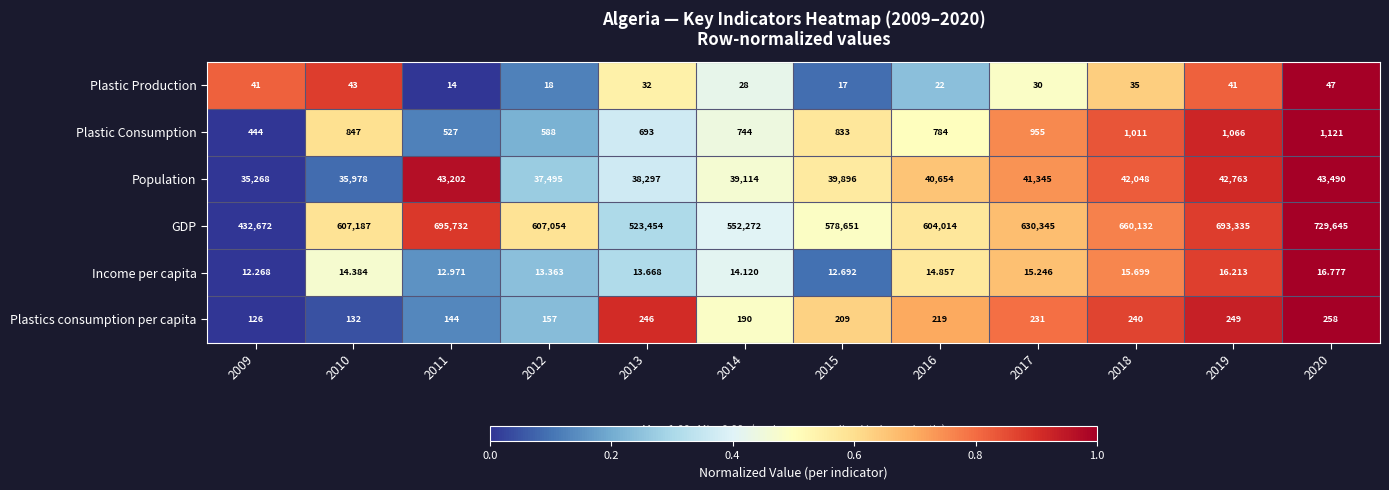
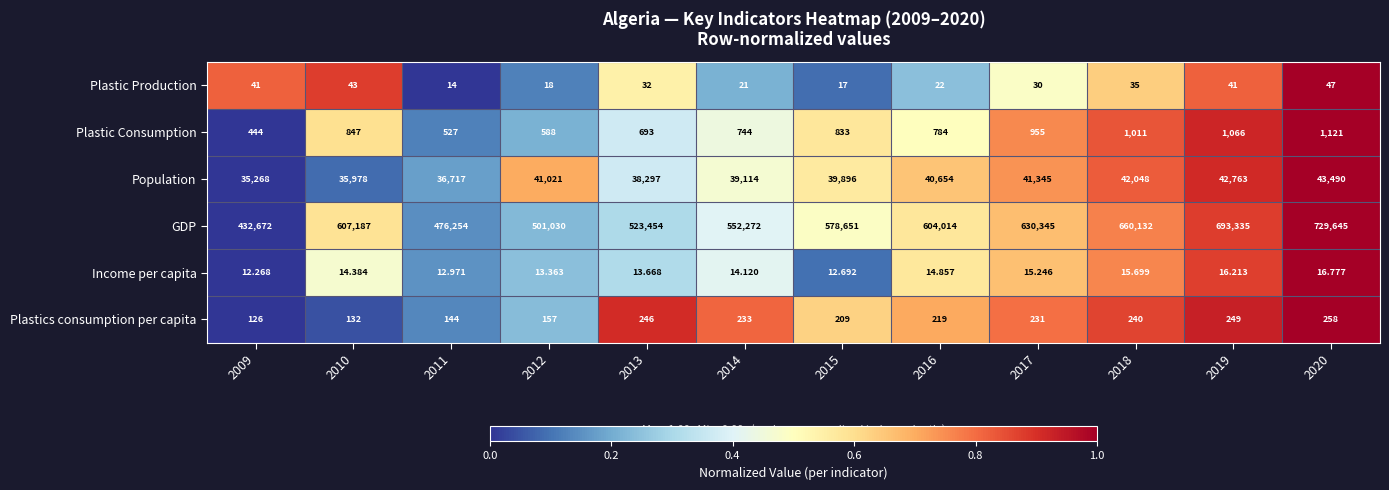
  {
    "Plastic Production": {
      "2009": "41",
      "2010": "43",
      "2011": "14",
      "2012": "18",
      "2013": "32",
-     "2014": "28",
+     "2014": "21",
      "2015": "17",
      "2016": "22",
      "2017": "30",
      "2018": "35",
      "2019": "41",
      "2020": "47"
    },
    "Plastic Consumption": {
      "2009": "444",
      "2010": "847",
      "2011": "527",
      "2012": "588",
      "2013": "693",
      "2014": "744",
      "2015": "833",
      "2016": "784",
      "2017": "955",
      "2018": "1,011",
      "2019": "1,066",
      "2020": "1,121"
    },
    "Population": {
      "2009": "35,268",
      "2010": "35,978",
-     "2011": "43,202",
-     "2012": "37,495",
+     "2011": "36,717",
+     "2012": "41,021",
      "2013": "38,297",
      "2014": "39,114",
      "2015": "39,896",
      "2016": "40,654",
      "2017": "41,345",
      "2018": "42,048",
      "2019": "42,763",
      "2020": "43,490"
    },
    "GDP": {
      "2009": "432,672",
      "2010": "607,187",
-     "2011": "695,732",
-     "2012": "607,054",
+     "2011": "476,254",
+     "2012": "501,030",
      "2013": "523,454",
      "2014": "552,272",
      "2015": "578,651",
      "2016": "604,014",
      "2017": "630,345",
      "2018": "660,132",
      "2019": "693,335",
      "2020": "729,645"
    },
    "Income per capita": {
      "2009": "12.268",
      "2010": "14.384",
      "2011": "12.971",
      "2012": "13.363",
      "2013": "13.668",
      "2014": "14.120",
      "2015": "12.692",
      "2016": "14.857",
      "2017": "15.246",
      "2018": "15.699",
      "2019": "16.213",
      "2020": "16.777"
    },
    "Plastics consumption per capita": {
      "2009": "126",
      "2010": "132",
      "2011": "144",
      "2012": "157",
      "2013": "246",
-     "2014": "190",
+     "2014": "233",
      "2015": "209",
      "2016": "219",
      "2017": "231",
      "2018": "240",
      "2019": "249",
      "2020": "258"
    }
  }
